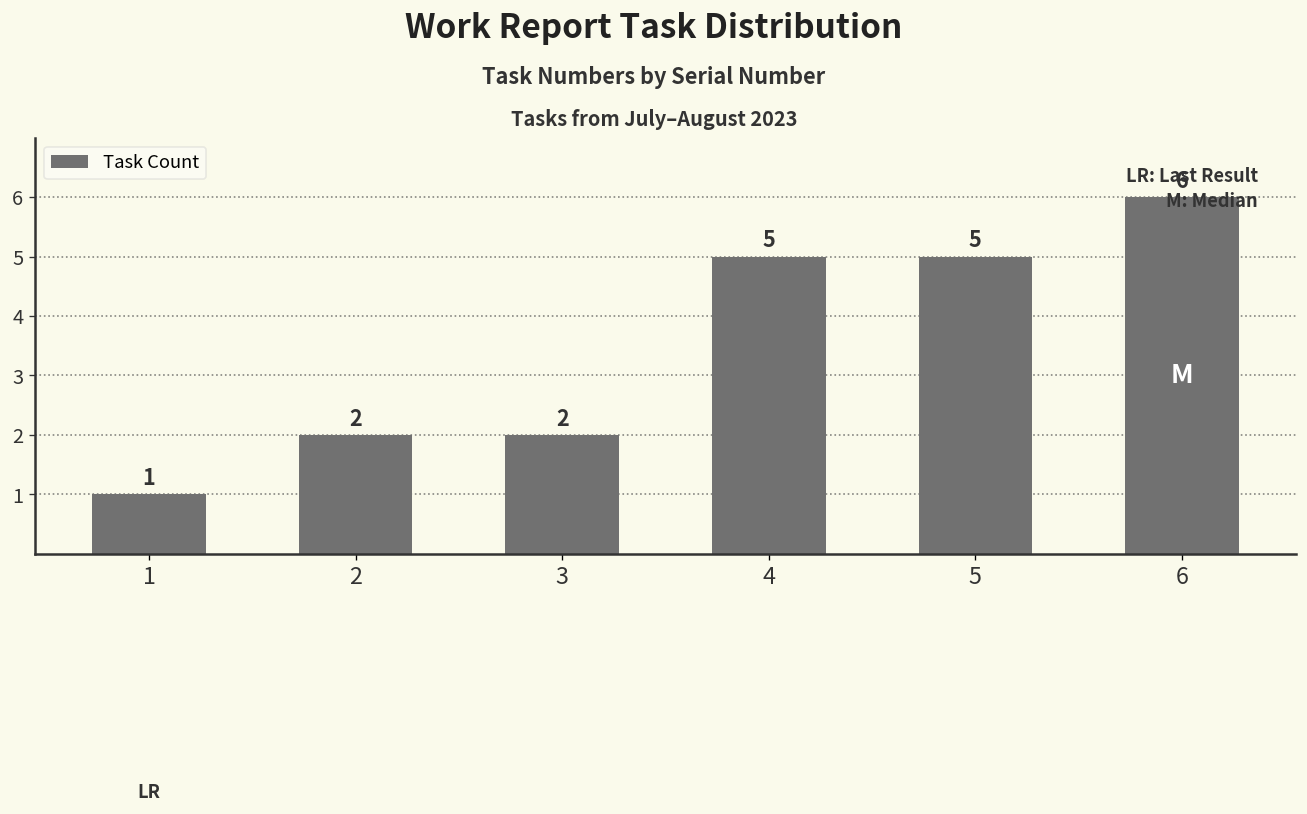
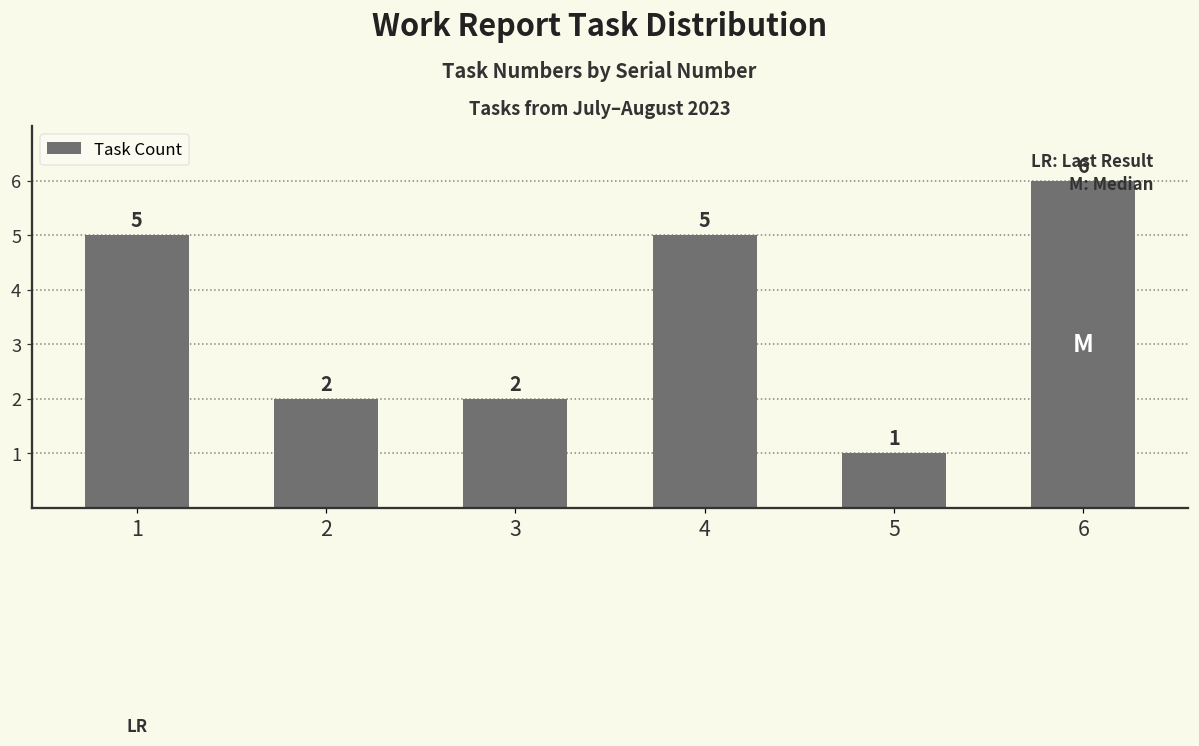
  {
-   "1": 1,
+   "1": 5,
    "2": 2,
    "3": 2,
    "4": 5,
-   "5": 5
+   "5": 1
  }
